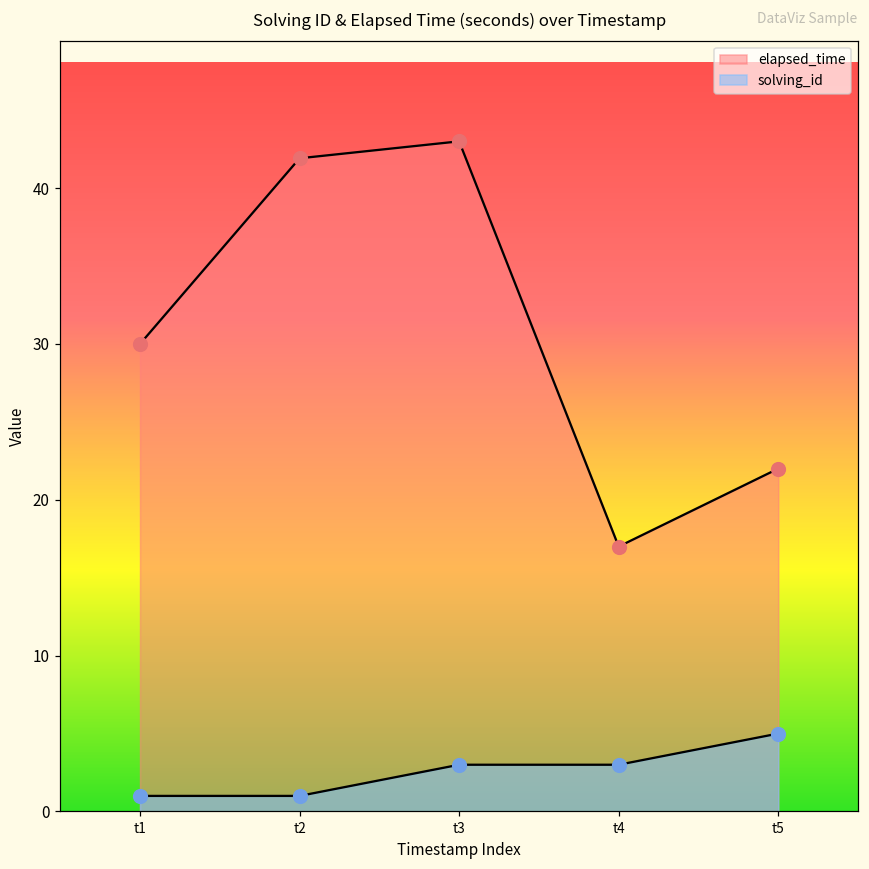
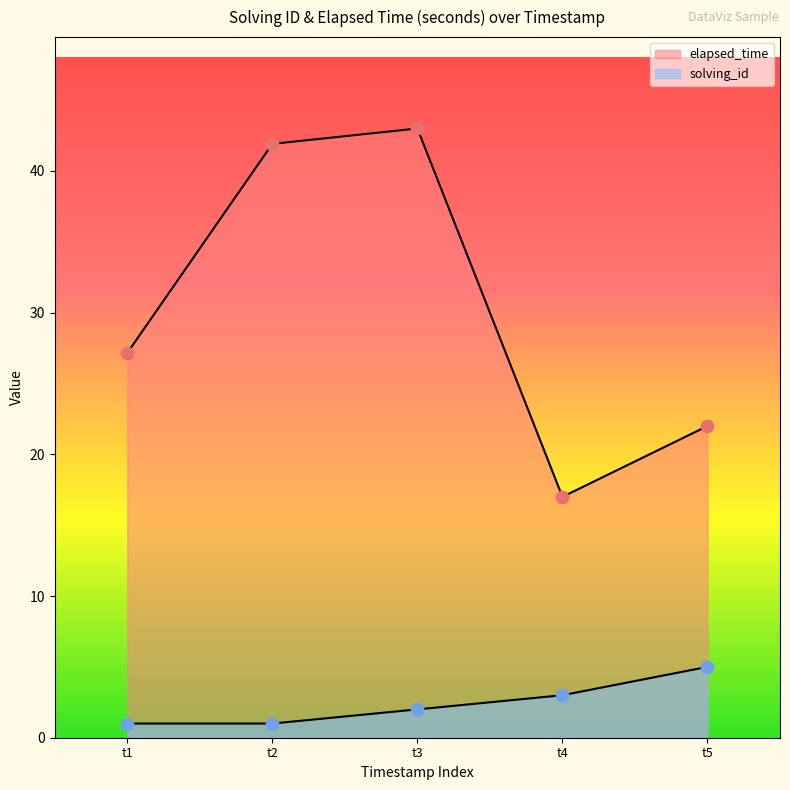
  {
    "elapsed_time": {
-     "t1": 30.0,
+     "t1": 27.2,
      "t2": 41.9,
      "t3": 43.0,
      "t4": 17.0,
      "t5": 22.0
    },
    "solving_id": {
      "t1": 1,
      "t2": 1,
-     "t3": 3,
+     "t3": 2,
      "t4": 3,
      "t5": 5
    }
  }
